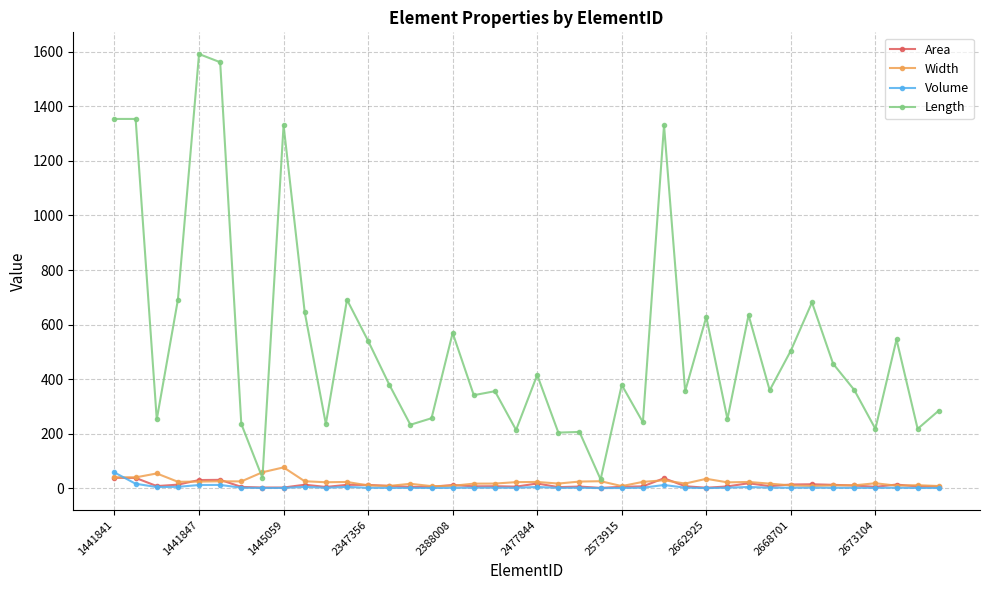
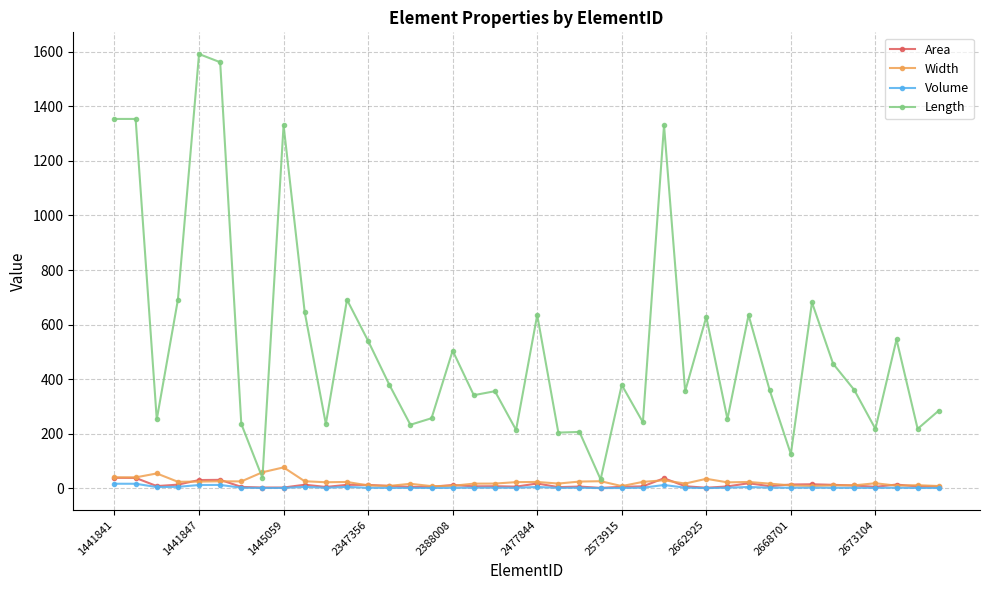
  {
    "Width": {
      "1445059": 80,
      "2662925": 30,
      "2673104": 20
    },
    "Volume": {
-     "1441841": 60,
+     "1441841": 20,
      "1441847": 10,
      "2477844": 0
    },
    "Length": {
      "1441841": 1350,
      "1441847": 1590,
      "1445059": 1330,
      "2347356": 540,
-     "2388008": 570,
-     "2477844": 410,
+     "2388008": 500,
+     "2477844": 630,
      "2573915": 380,
      "2662925": 630,
-     "2668701": 500,
+     "2668701": 130,
      "2673104": 220
    }
  }
